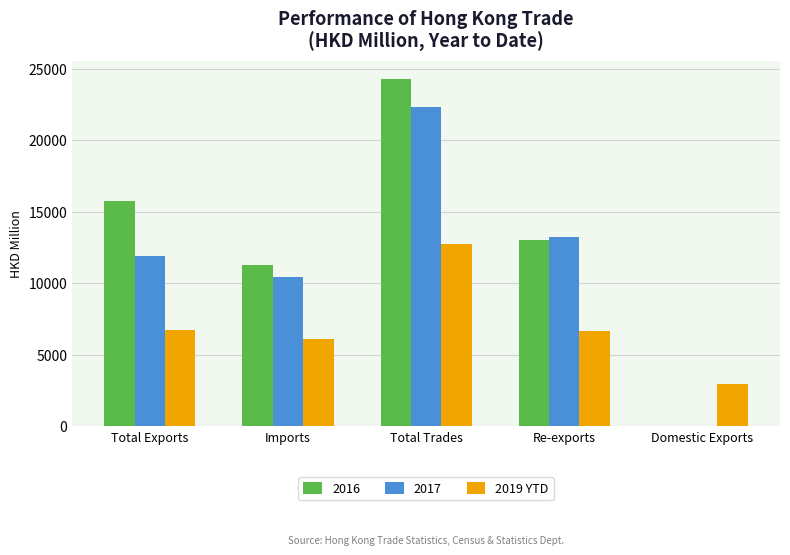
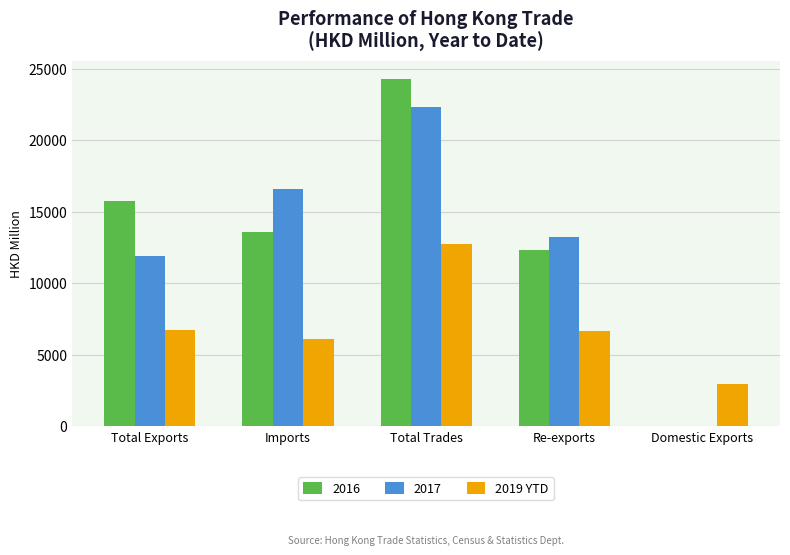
  {
    "2016": {
      "Total Exports": 15800,
-     "Imports": 11300,
+     "Imports": 13600,
      "Total Trades": 24300,
-     "Re-exports": 13000
+     "Re-exports": 12300
    },
    "2017": {
      "Total Exports": 11900,
-     "Imports": 10400,
+     "Imports": 16600,
      "Total Trades": 22300,
      "Re-exports": 13200
    },
    "2019 YTD": {
      "Total Exports": 6700,
      "Imports": 6100,
      "Total Trades": 12800,
      "Re-exports": 6700,
      "Domestic Exports": 3000
    }
  }
